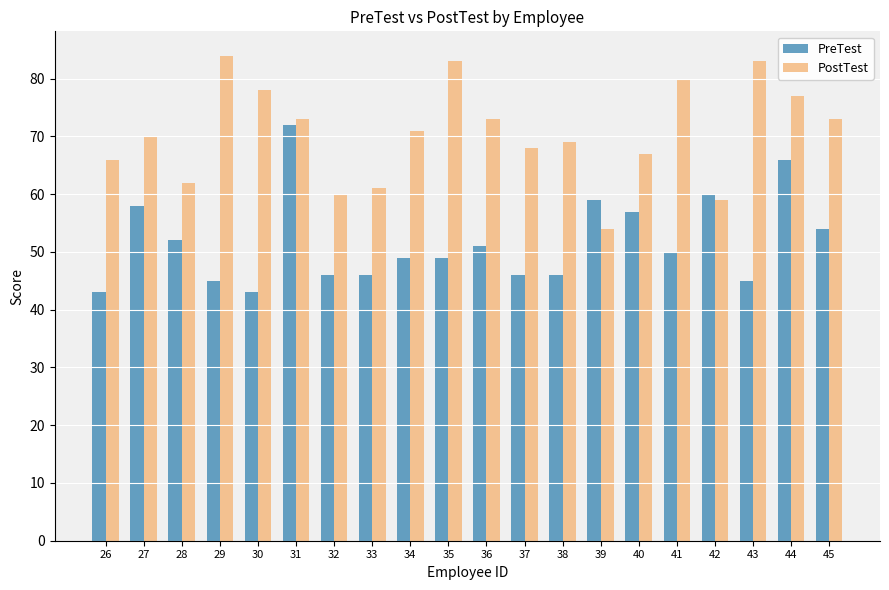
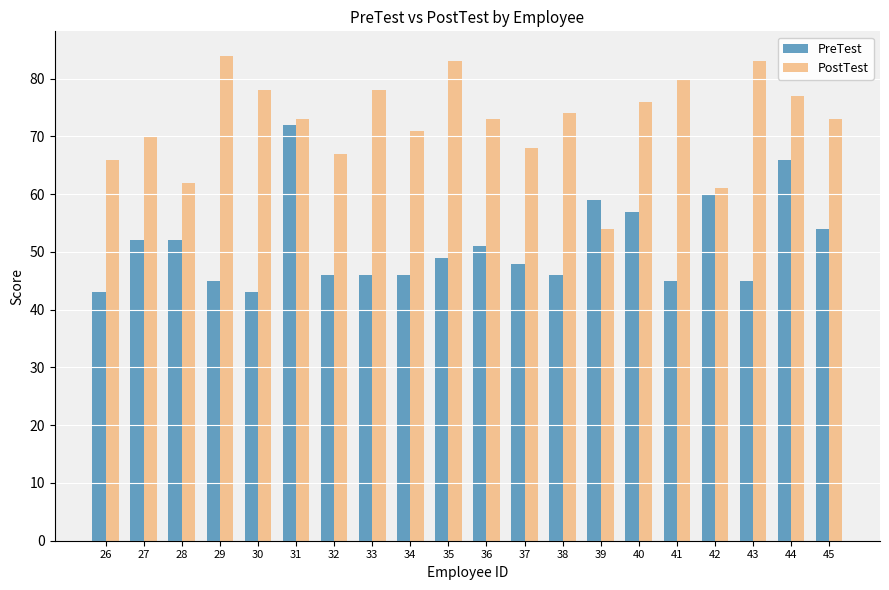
  {
    "PreTest": {
      "26": 43,
-     "27": 58,
+     "27": 52,
      "28": 52,
      "29": 45,
      "30": 43,
      "31": 72,
      "32": 46,
      "33": 46,
-     "34": 49,
+     "34": 46,
      "35": 49,
      "36": 51,
-     "37": 46,
+     "37": 48,
      "38": 46,
      "39": 59,
      "40": 57,
-     "41": 50,
+     "41": 45,
      "42": 60,
      "43": 45,
      "44": 66,
      "45": 54
    },
    "PostTest": {
      "26": 66,
      "27": 70,
      "28": 62,
      "29": 84,
      "30": 78,
      "31": 73,
-     "32": 60,
-     "33": 61,
+     "32": 67,
+     "33": 78,
      "34": 71,
      "35": 83,
      "36": 73,
      "37": 68,
-     "38": 69,
+     "38": 74,
      "39": 54,
-     "40": 67,
+     "40": 76,
      "41": 80,
-     "42": 59,
+     "42": 61,
      "43": 83,
      "44": 77,
      "45": 73
    }
  }
